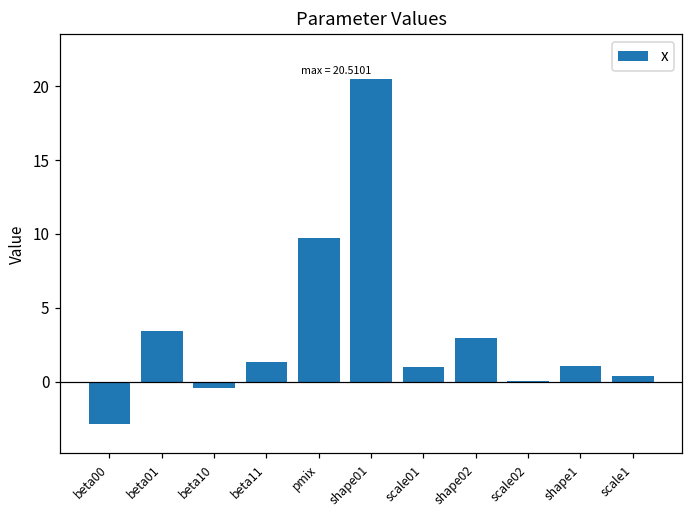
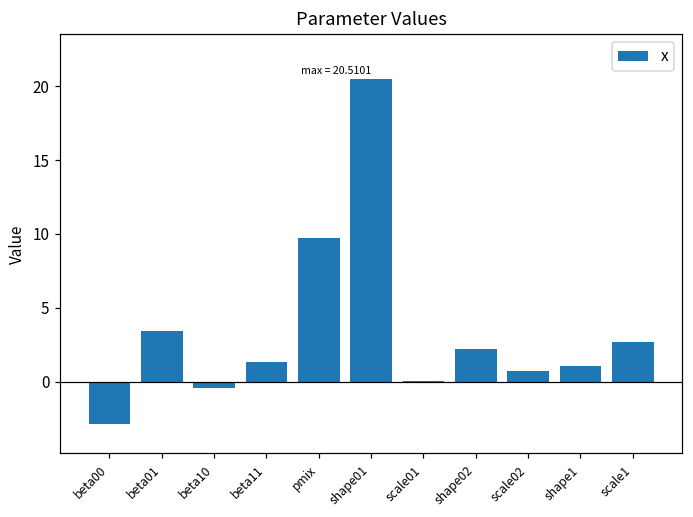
  {
    "beta00": -2.9,
    "beta01": 3.4,
    "beta10": -0.4,
    "beta11": 1.3,
    "pmix": 9.7,
-   "scale01": 1.0,
-   "shape02": 3.0,
-   "scale02": 0.0,
+   "scale01": 0.0,
+   "shape02": 2.2,
+   "scale02": 0.7,
    "shape1": 1.1,
-   "scale1": 0.4
+   "scale1": 2.7
  }
